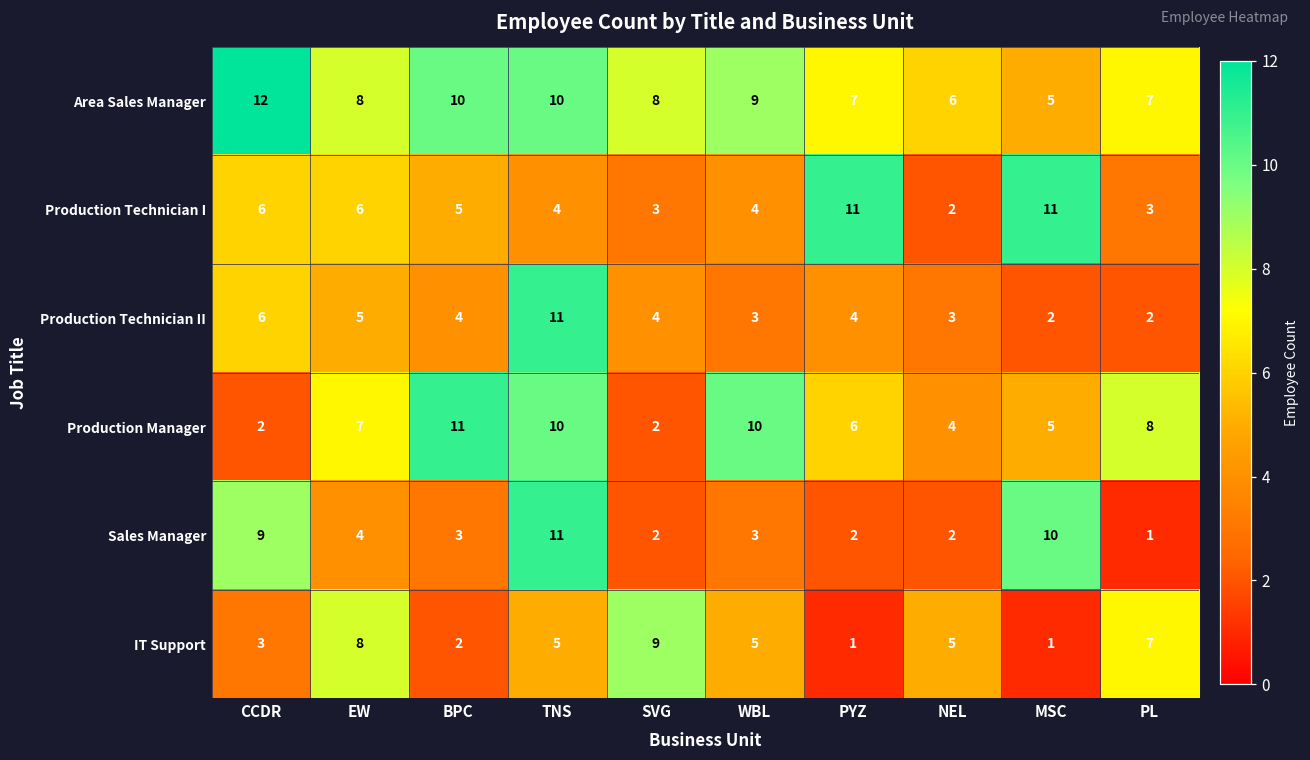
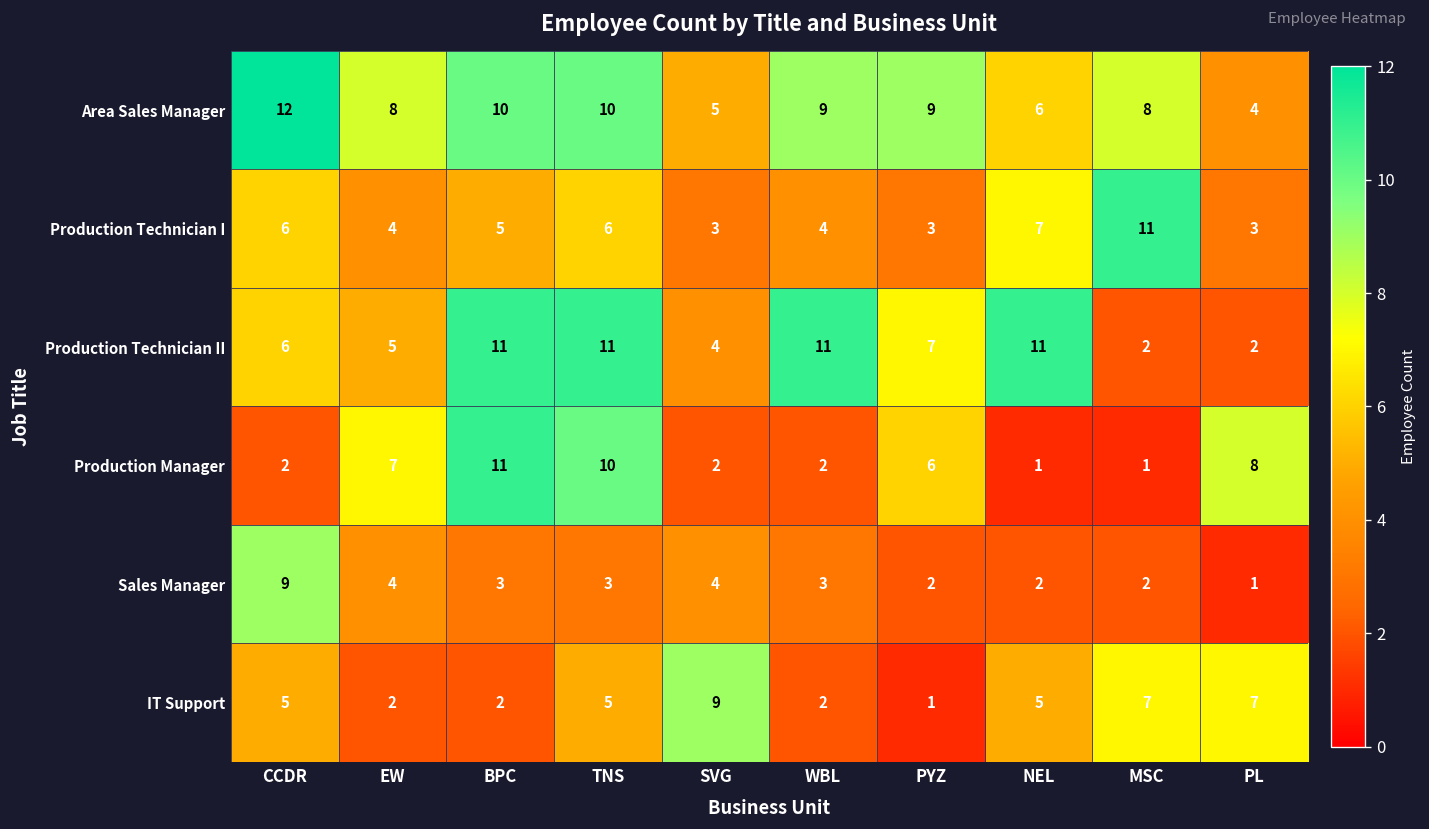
  {
    "Area Sales Manager": {
      "CCDR": 12,
      "EW": 8,
      "BPC": 10,
      "TNS": 10,
-     "SVG": 8,
+     "SVG": 5,
      "WBL": 9,
-     "PYZ": 7,
+     "PYZ": 9,
      "NEL": 6,
-     "MSC": 5,
-     "PL": 7
+     "MSC": 8,
+     "PL": 4
    },
    "Production Technician I": {
      "CCDR": 6,
-     "EW": 6,
+     "EW": 4,
      "BPC": 5,
-     "TNS": 4,
+     "TNS": 6,
      "SVG": 3,
      "WBL": 4,
-     "PYZ": 11,
-     "NEL": 2,
+     "PYZ": 3,
+     "NEL": 7,
      "MSC": 11,
      "PL": 3
    },
    "Production Technician II": {
      "CCDR": 6,
      "EW": 5,
-     "BPC": 4,
+     "BPC": 11,
      "TNS": 11,
      "SVG": 4,
-     "WBL": 3,
-     "PYZ": 4,
-     "NEL": 3,
+     "WBL": 11,
+     "PYZ": 7,
+     "NEL": 11,
      "MSC": 2,
      "PL": 2
    },
    "Production Manager": {
      "CCDR": 2,
      "EW": 7,
      "BPC": 11,
      "TNS": 10,
      "SVG": 2,
-     "WBL": 10,
+     "WBL": 2,
      "PYZ": 6,
-     "NEL": 4,
-     "MSC": 5,
+     "NEL": 1,
+     "MSC": 1,
      "PL": 8
    },
    "Sales Manager": {
      "CCDR": 9,
      "EW": 4,
      "BPC": 3,
-     "TNS": 11,
-     "SVG": 2,
+     "TNS": 3,
+     "SVG": 4,
      "WBL": 3,
      "PYZ": 2,
      "NEL": 2,
-     "MSC": 10,
+     "MSC": 2,
      "PL": 1
    },
    "IT Support": {
-     "CCDR": 3,
-     "EW": 8,
+     "CCDR": 5,
+     "EW": 2,
      "BPC": 2,
      "TNS": 5,
      "SVG": 9,
-     "WBL": 5,
+     "WBL": 2,
      "PYZ": 1,
      "NEL": 5,
-     "MSC": 1,
+     "MSC": 7,
      "PL": 7
    }
  }
